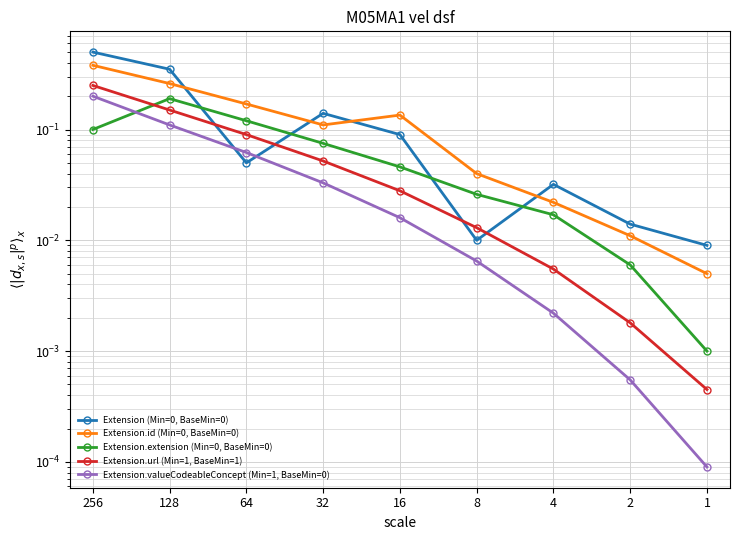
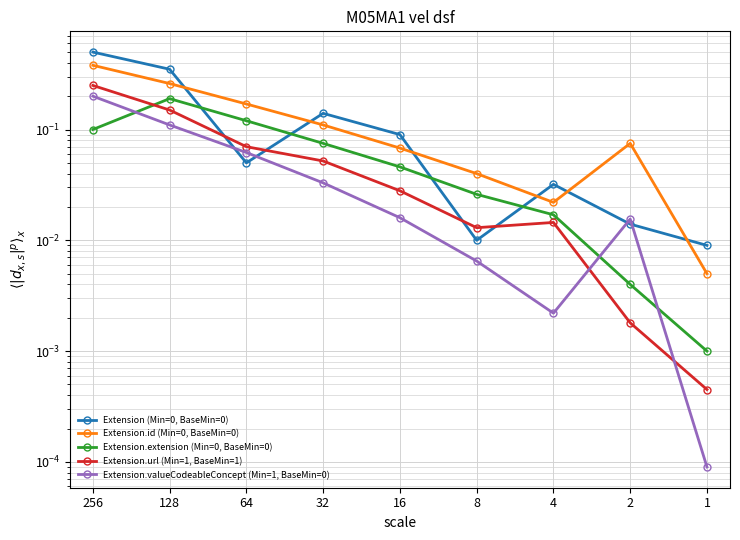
  {
    "Extension (Min=0, BaseMin=0)": {
      "256": 0.5,
      "128": 0.35,
      "64": 0.05,
      "32": 0.14,
      "16": 0.09,
      "8": 0.010,
      "4": 0.032,
      "2": 0.014,
      "1": 0.009
    },
    "Extension.id (Min=0, BaseMin=0)": {
      "256": 0.38,
      "128": 0.26,
      "64": 0.17,
      "32": 0.11,
-     "16": 0.14,
+     "16": 0.07,
      "8": 0.040,
      "4": 0.022,
-     "2": 0.011,
+     "2": 0.08,
      "1": 0.005
    },
    "Extension.extension (Min=0, BaseMin=0)": {
      "256": 0.10,
      "128": 0.19,
      "64": 0.12,
      "32": 0.08,
      "16": 0.046,
      "8": 0.026,
      "4": 0.017,
-     "2": 0.006,
+     "2": 0.004,
      "1": 0.001
    },
    "Extension.url (Min=1, BaseMin=1)": {
      "256": 0.25,
      "128": 0.15,
-     "64": 0.09,
+     "64": 0.07,
      "32": 0.05,
      "16": 0.028,
      "8": 0.013,
-     "4": 0.006,
+     "4": 0.015,
      "2": 0.0018,
      "1": 0.00045
    },
    "Extension.valueCodeableConcept (Min=1, BaseMin=0)": {
      "256": 0.20,
      "128": 0.11,
      "64": 0.06,
      "32": 0.033,
      "16": 0.016,
      "8": 0.007,
      "4": 0.0022,
-     "2": 0.0006,
+     "2": 0.016,
      "1": 0.00009
    }
  }
